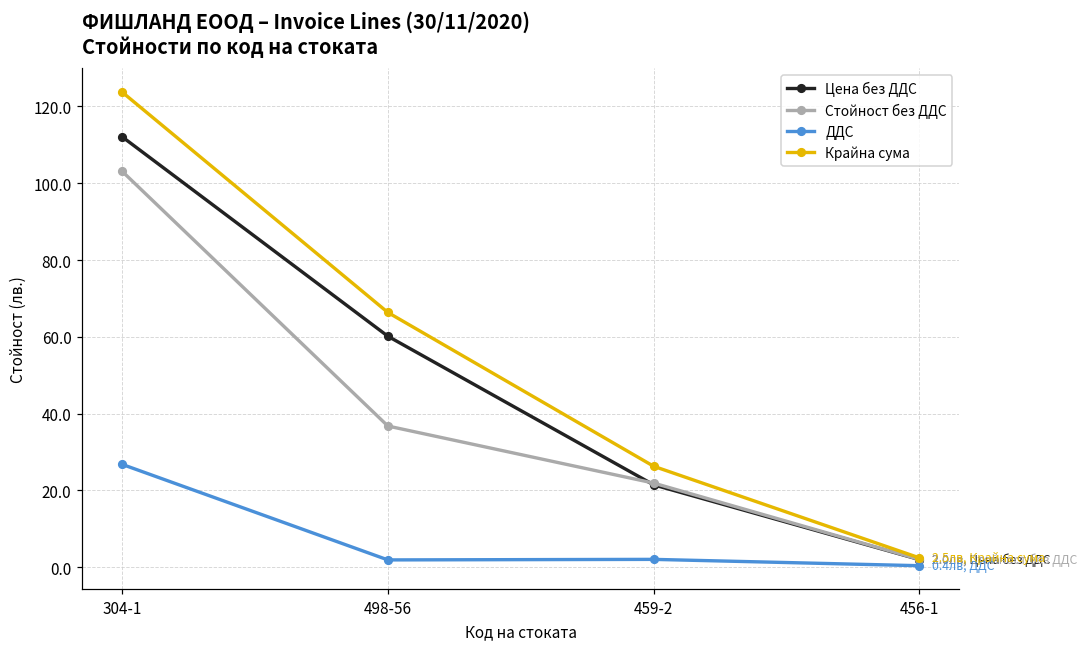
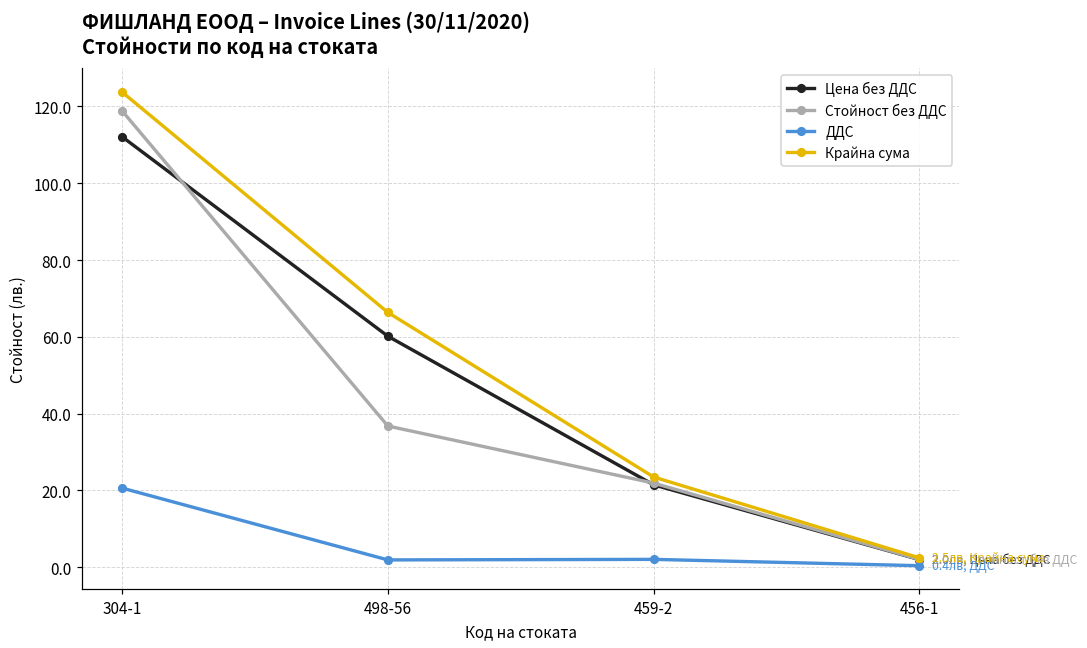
  {
    "Цена без ДДС": {
      "304-1": 112,
      "498-56": 60
    },
    "Стойност без ДДС": {
-     "304-1": 103,
+     "304-1": 119,
      "498-56": 37
    },
    "ДДС": {
-     "304-1": 27,
+     "304-1": 21,
      "498-56": 2,
      "459-2": 2
    },
    "Крайна сума": {
      "304-1": 124,
      "498-56": 66,
-     "459-2": 26
+     "459-2": 24
    }
  }
